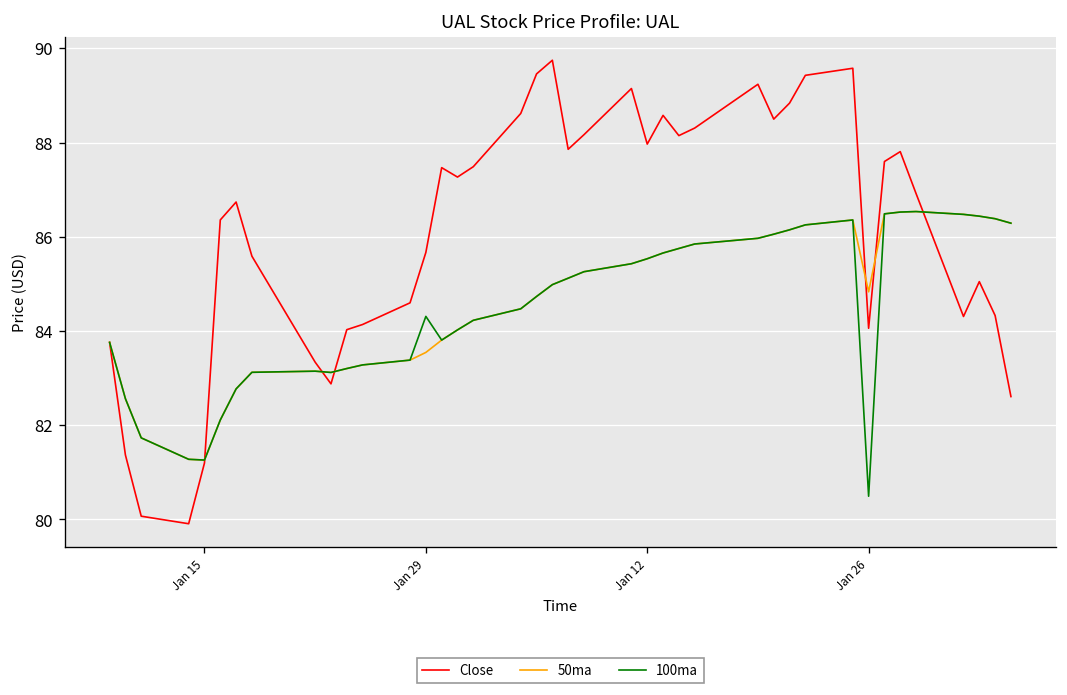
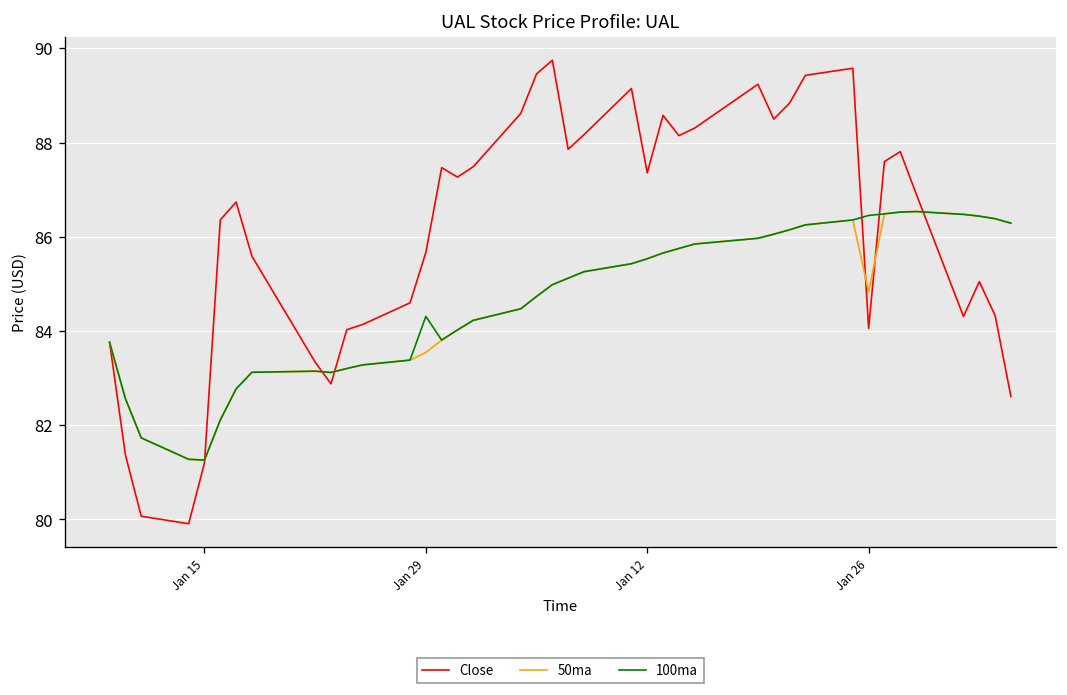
  {
    "Close": {
      "Jan 29": 85.7,
-     "Jan 12": 88.0,
+     "Jan 12": 87.4,
      "Jan 26": 84.1
    },
    "50ma": {
      "Jan 29": 83.5,
      "Jan 26": 84.8
    },
    "100ma": {
      "Jan 29": 84.3,
-     "Jan 26": 80.5
+     "Jan 26": 86.5
    }
  }
